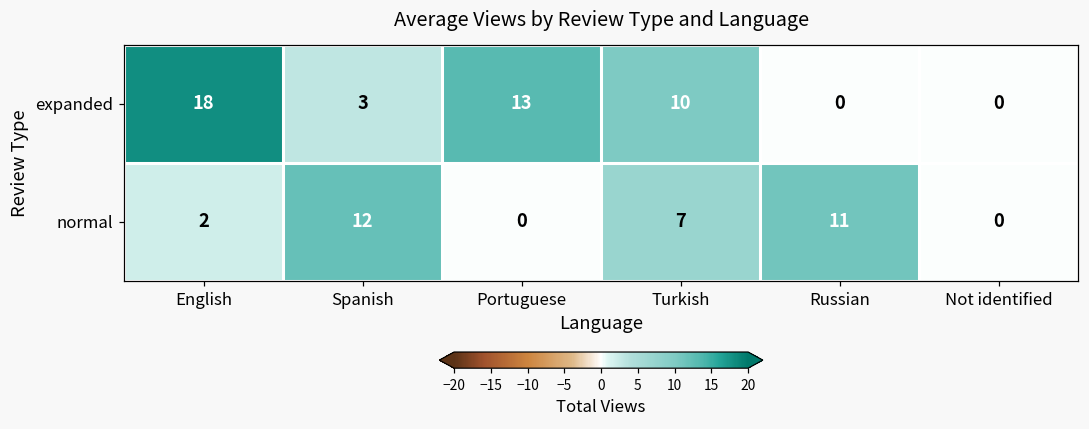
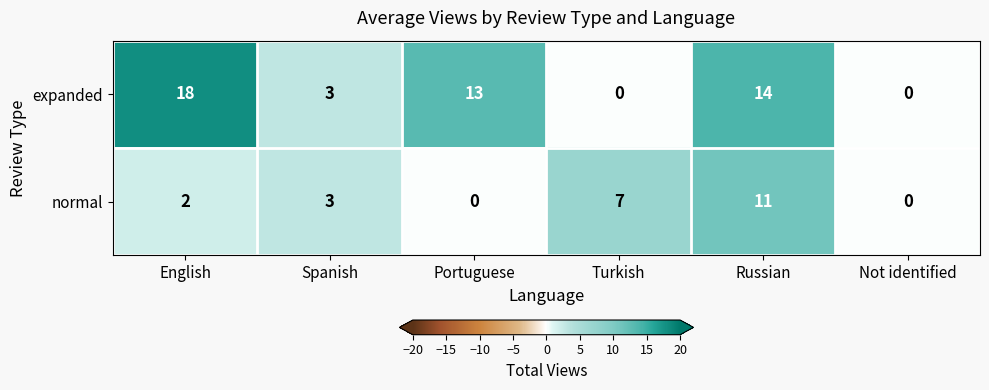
  {
    "expanded": {
      "English": 18,
      "Spanish": 3,
      "Portuguese": 13,
-     "Turkish": 10,
-     "Russian": 0,
+     "Turkish": 0,
+     "Russian": 14,
      "Not identified": 0
    },
    "normal": {
      "English": 2,
-     "Spanish": 12,
+     "Spanish": 3,
      "Portuguese": 0,
      "Turkish": 7,
      "Russian": 11,
      "Not identified": 0
    }
  }
